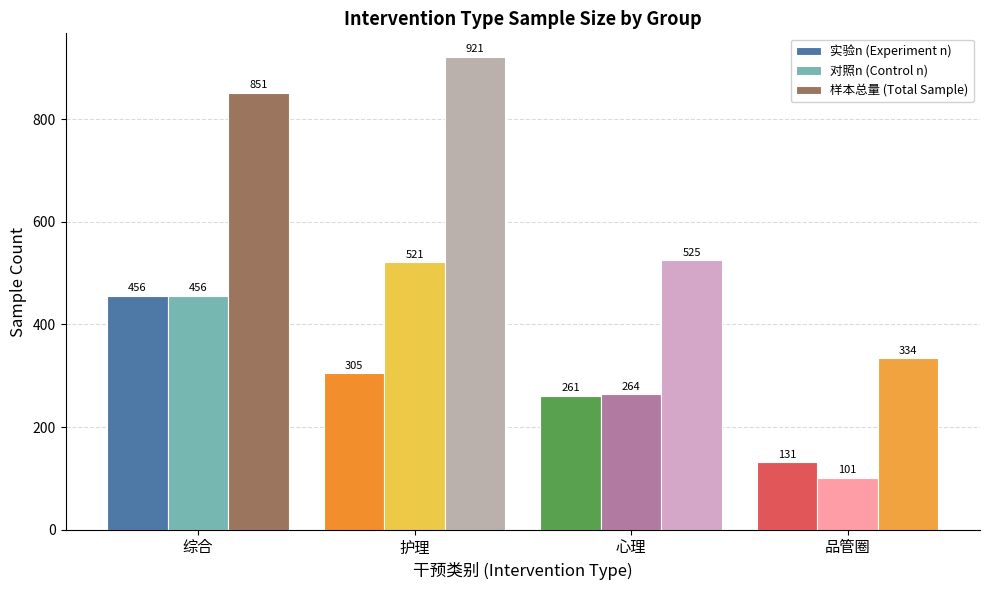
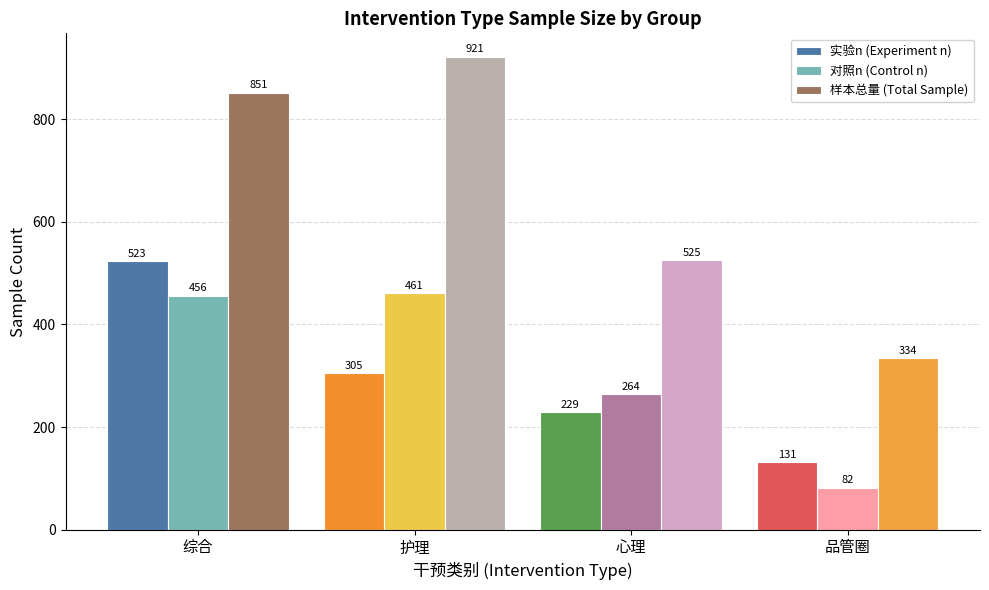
  {
    "实验n (Experiment n)": {
-     "综合": 456,
+     "综合": 523,
      "护理": 305,
-     "心理": 261,
+     "心理": 229,
      "品管圈": 131
    },
    "对照n (Control n)": {
      "综合": 456,
-     "护理": 521,
+     "护理": 461,
      "心理": 264,
-     "品管圈": 101
+     "品管圈": 82
    },
    "样本总量 (Total Sample)": {
      "综合": 851,
      "护理": 921,
      "心理": 525,
      "品管圈": 334
    }
  }
